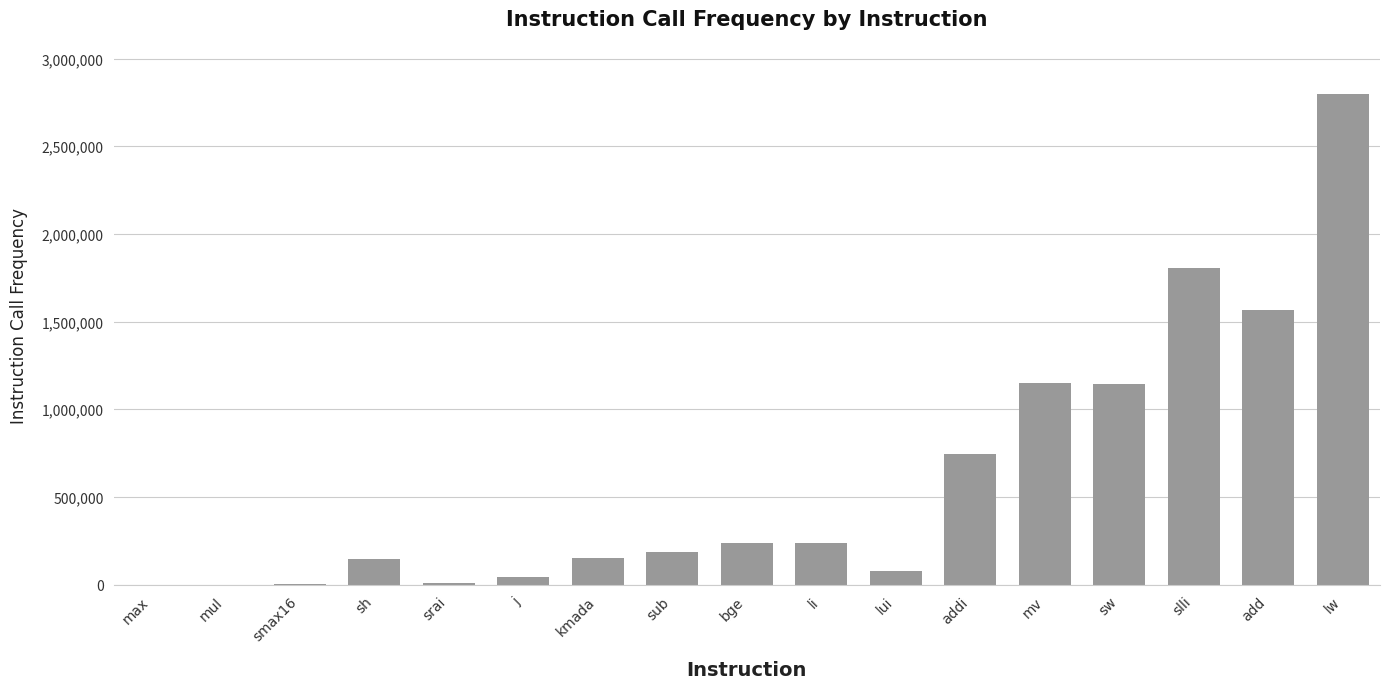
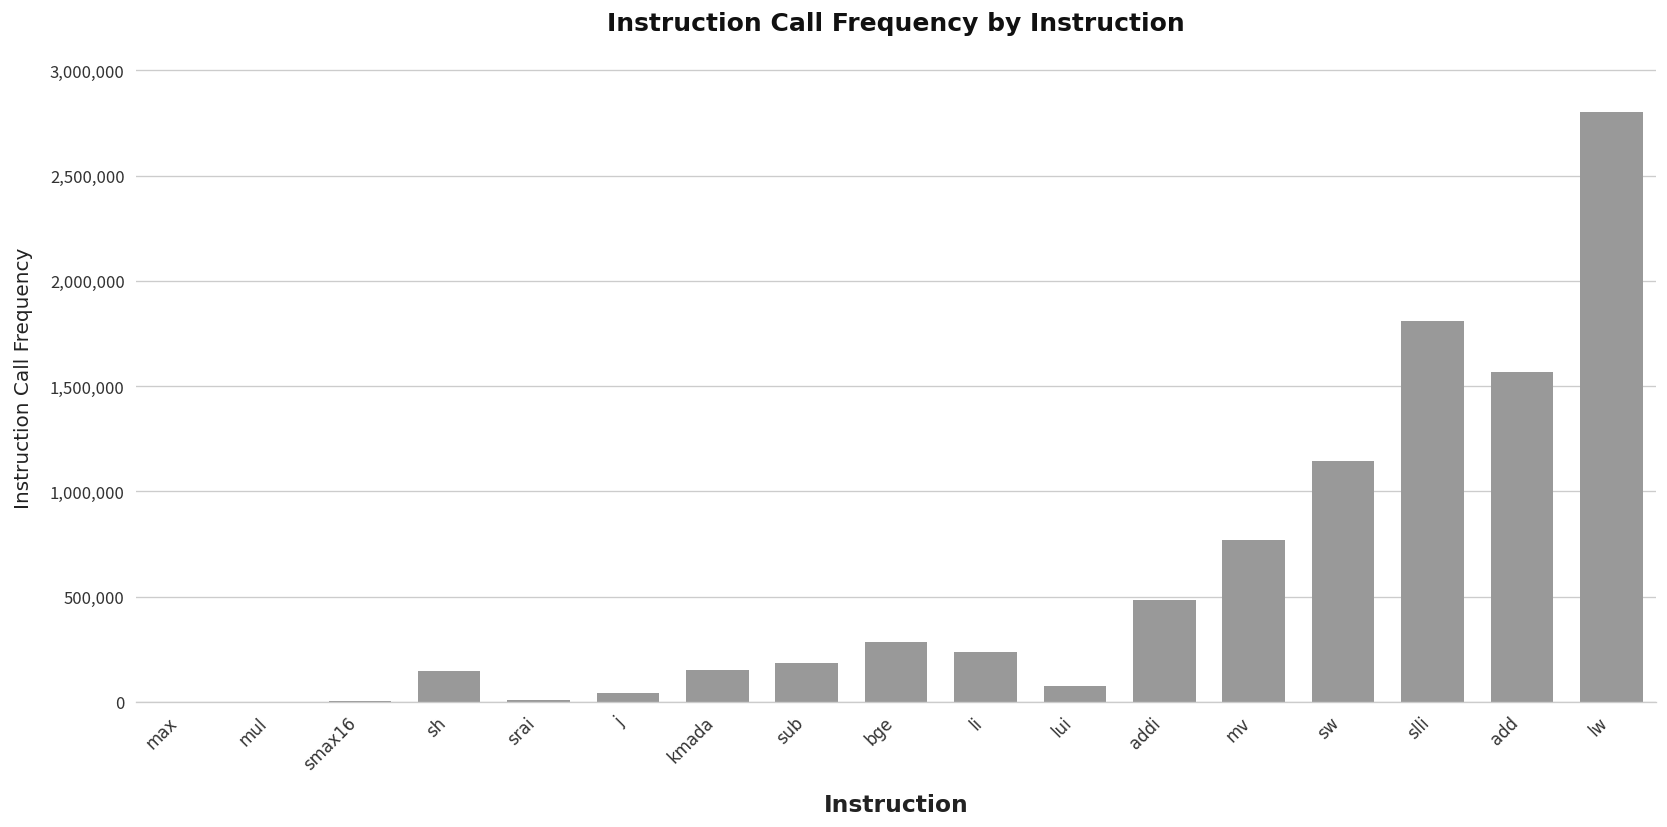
  {
    "sh": "150,000",
    "j": "40,000",
    "kmada": "150,000",
    "sub": "190,000",
-   "bge": "240,000",
+   "bge": "280,000",
    "li": "240,000",
    "lui": "80,000",
-   "addi": "750,000",
-   "mv": "1,150,000",
+   "addi": "490,000",
+   "mv": "770,000",
    "sw": "1,150,000",
    "slli": "1,810,000",
    "add": "1,570,000",
    "lw": "2,800,000"
  }
